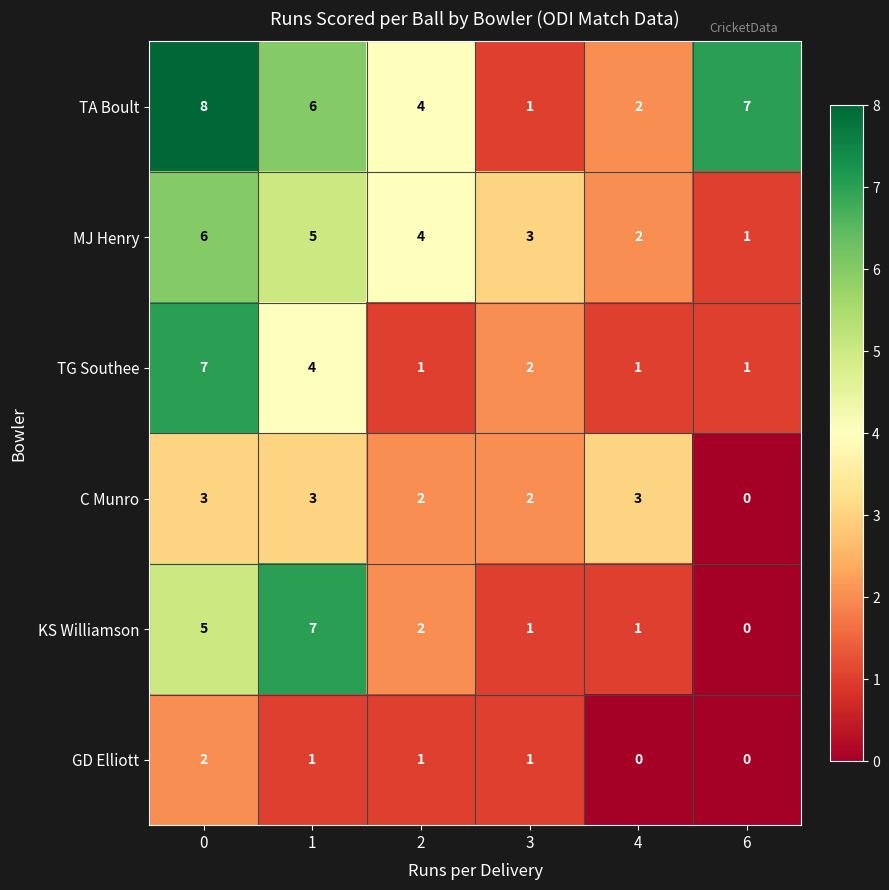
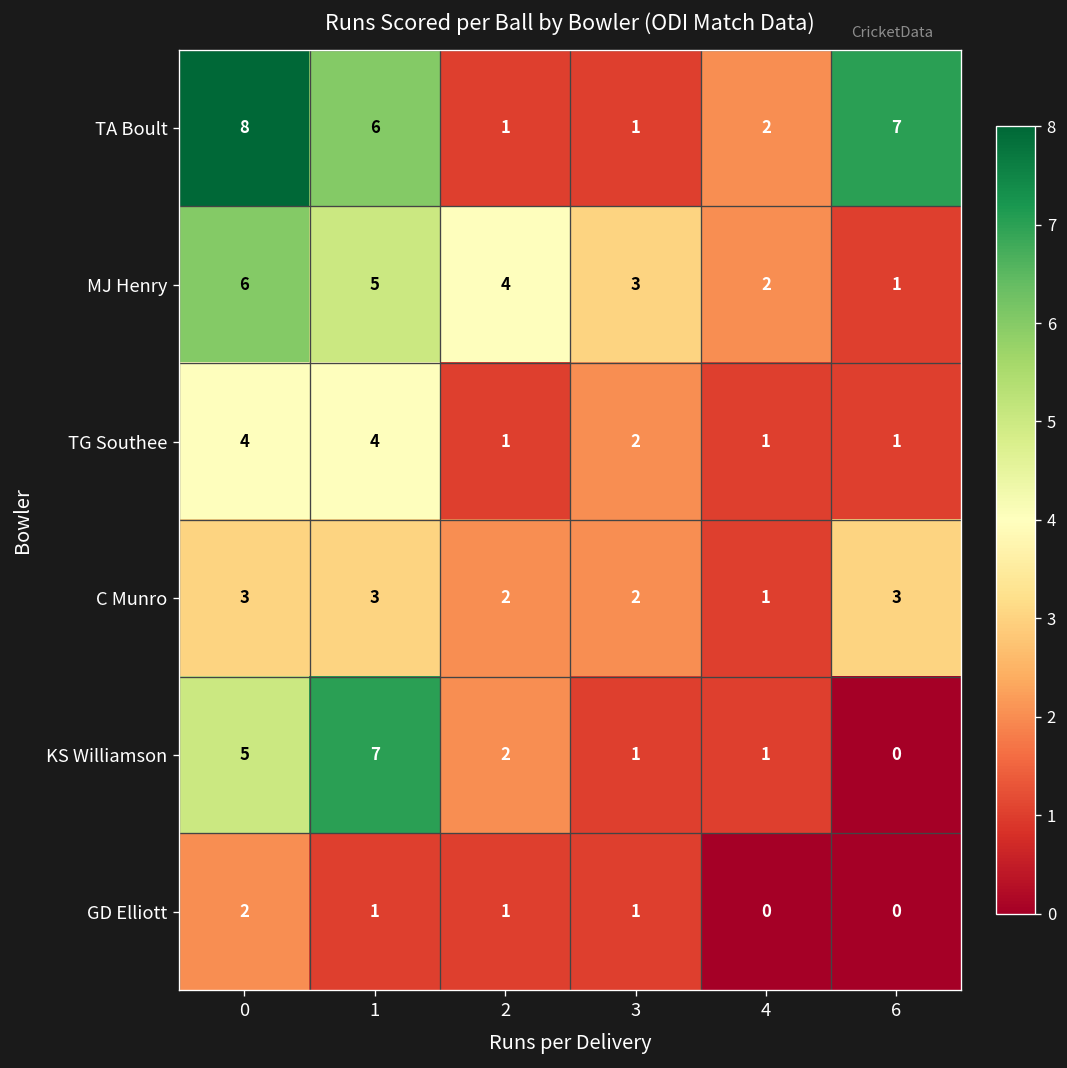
  {
    "TA Boult": {
      "0": 8,
      "1": 6,
-     "2": 4,
+     "2": 1,
      "3": 1,
      "4": 2,
      "6": 7
    },
    "MJ Henry": {
      "0": 6,
      "1": 5,
      "2": 4,
      "3": 3,
      "4": 2,
      "6": 1
    },
    "TG Southee": {
-     "0": 7,
+     "0": 4,
      "1": 4,
      "2": 1,
      "3": 2,
      "4": 1,
      "6": 1
    },
    "C Munro": {
      "0": 3,
      "1": 3,
      "2": 2,
      "3": 2,
-     "4": 3,
-     "6": 0
+     "4": 1,
+     "6": 3
    },
    "KS Williamson": {
      "0": 5,
      "1": 7,
      "2": 2,
      "3": 1,
      "4": 1,
      "6": 0
    },
    "GD Elliott": {
      "0": 2,
      "1": 1,
      "2": 1,
      "3": 1,
      "4": 0,
      "6": 0
    }
  }
